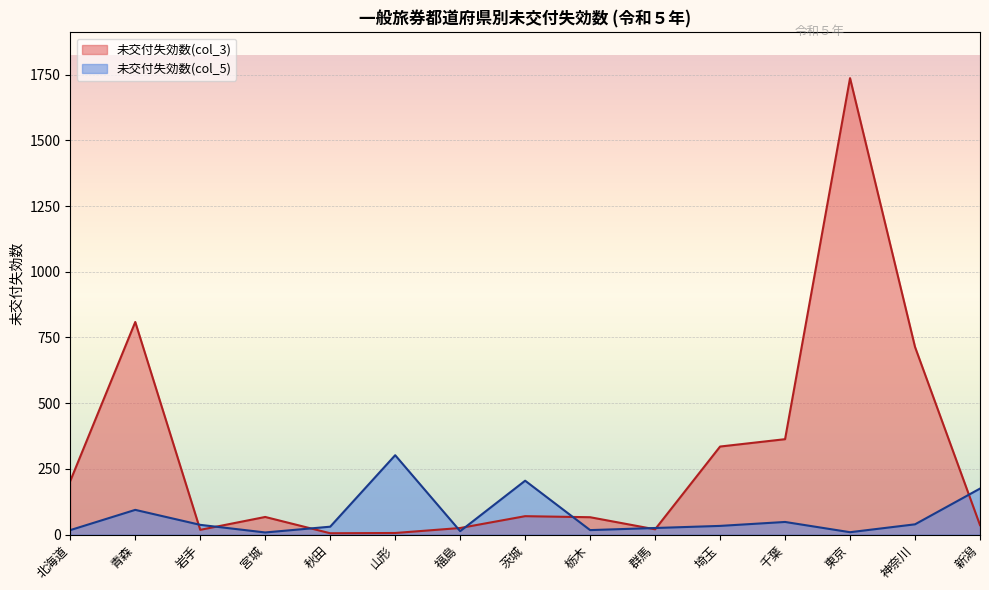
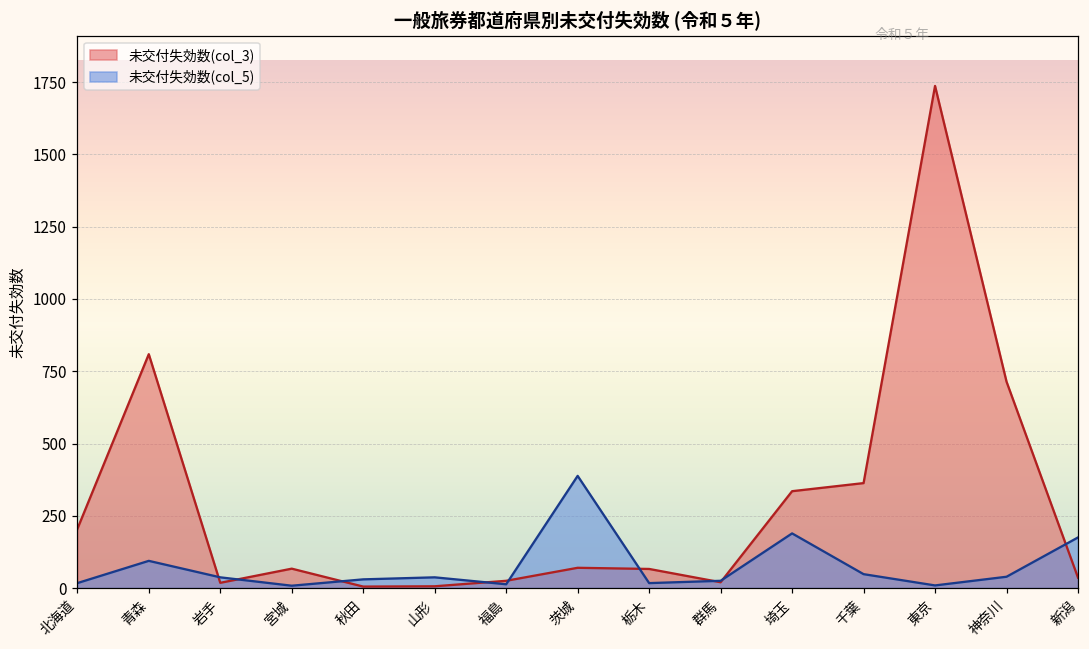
  {
    "未交付失効数(col_3)": {
      "北海道": 200,
      "青森": 810,
      "岩手": 20,
      "宮城": 70,
      "秋田": 10,
      "山形": 10,
      "福島": 30,
      "茨城": 70,
      "栃木": 70,
      "埼玉": 340,
      "千葉": 360,
      "東京": 1740,
      "神奈川": 710,
      "新潟": 40
    },
    "未交付失効数(col_5)": {
      "北海道": 20,
      "青森": 90,
      "岩手": 40,
      "宮城": 10,
      "秋田": 30,
-     "山形": 300,
+     "山形": 40,
      "福島": 10,
-     "茨城": 210,
+     "茨城": 390,
      "栃木": 20,
-     "埼玉": 30,
+     "埼玉": 190,
      "千葉": 50,
      "東京": 10,
      "神奈川": 40,
      "新潟": 180
    }
  }
